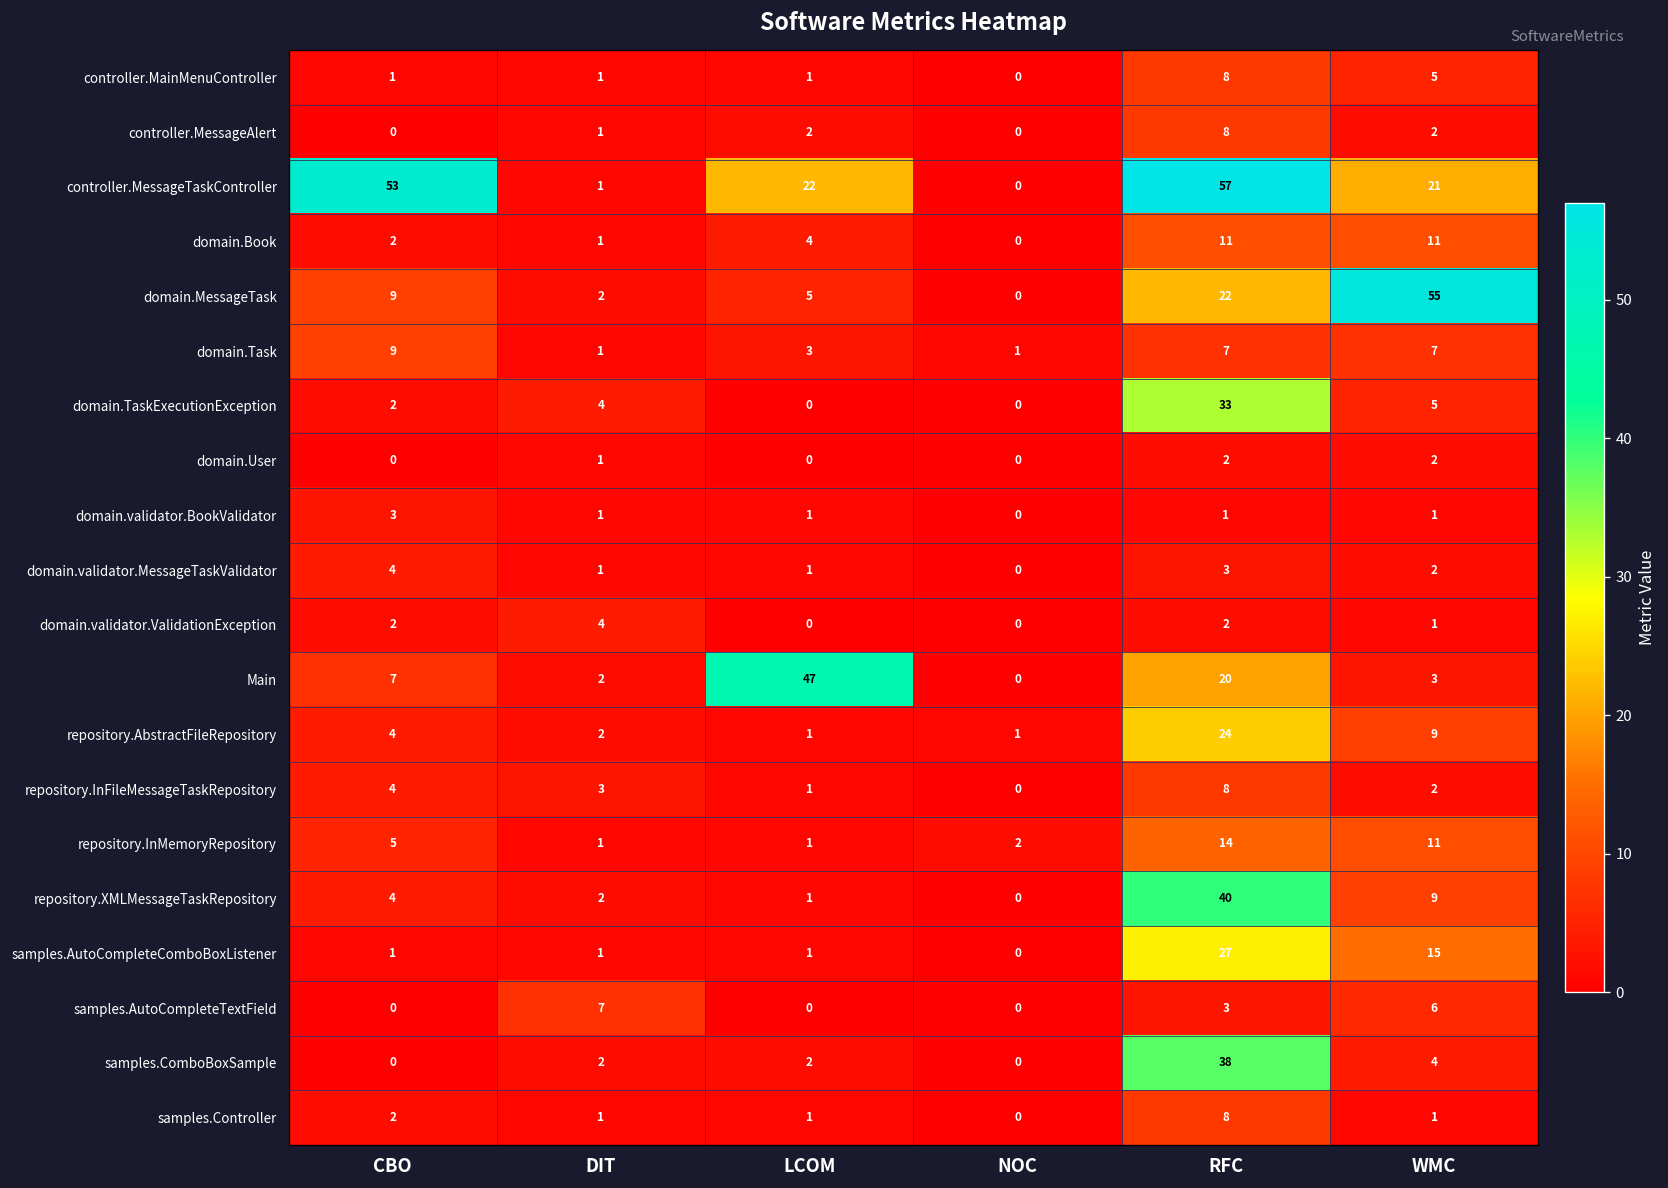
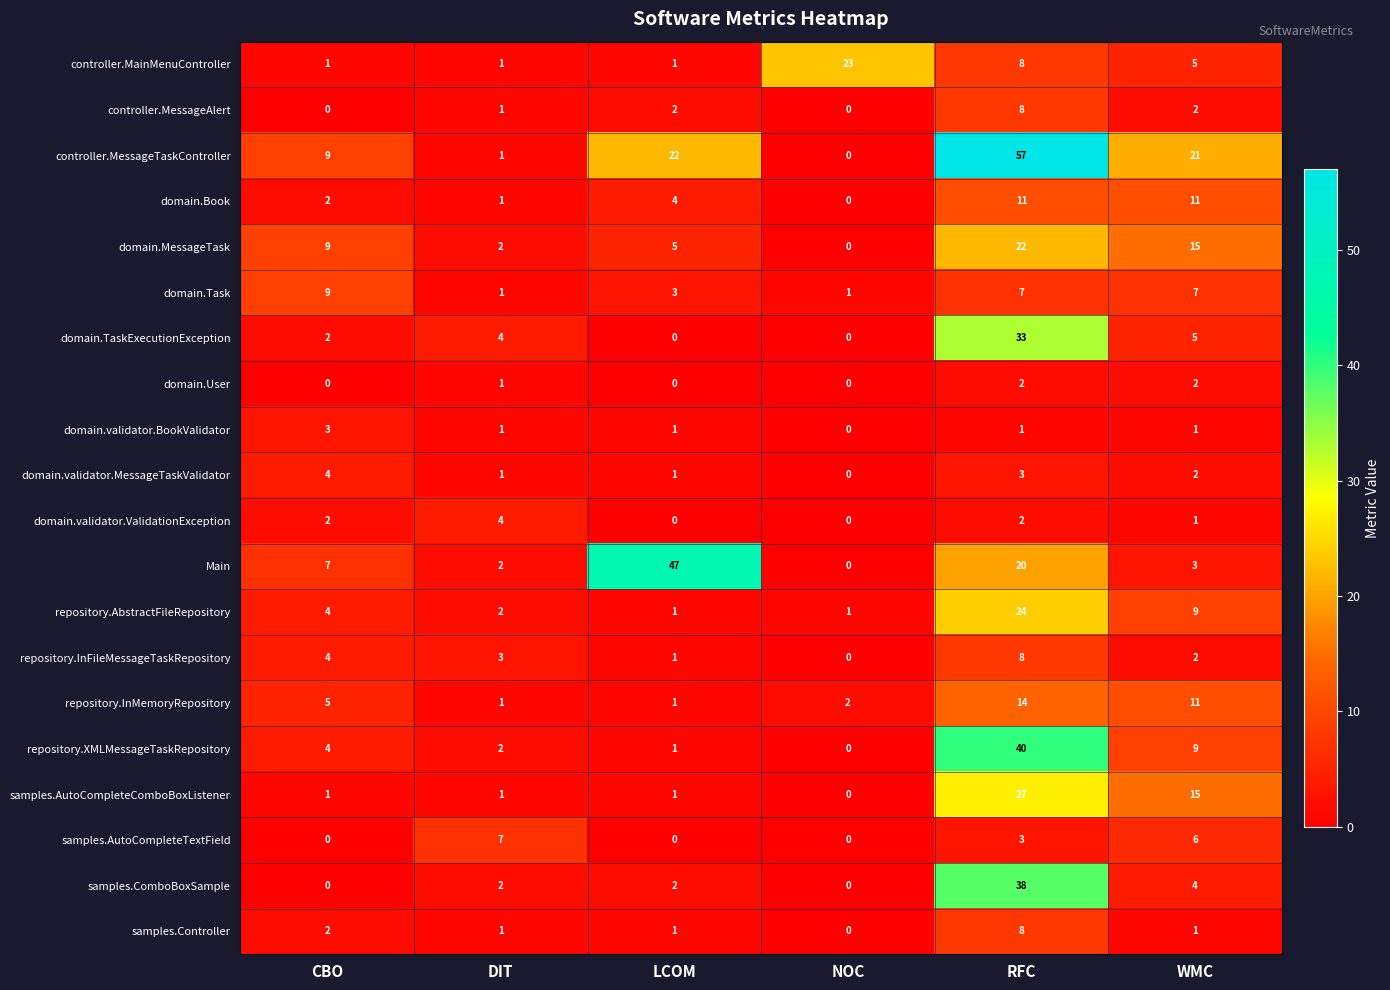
  {
    "controller.MainMenuController": {
      "CBO": 1,
      "DIT": 1,
      "LCOM": 1,
-     "NOC": 0,
+     "NOC": 23,
      "RFC": 8,
      "WMC": 5
    },
    "controller.MessageAlert": {
      "CBO": 0,
      "DIT": 1,
      "LCOM": 2,
      "NOC": 0,
      "RFC": 8,
      "WMC": 2
    },
    "controller.MessageTaskController": {
-     "CBO": 53,
+     "CBO": 9,
      "DIT": 1,
      "LCOM": 22,
      "NOC": 0,
      "RFC": 57,
      "WMC": 21
    },
    "domain.Book": {
      "CBO": 2,
      "DIT": 1,
      "LCOM": 4,
      "NOC": 0,
      "RFC": 11,
      "WMC": 11
    },
    "domain.MessageTask": {
      "CBO": 9,
      "DIT": 2,
      "LCOM": 5,
      "NOC": 0,
      "RFC": 22,
-     "WMC": 55
+     "WMC": 15
    },
    "domain.Task": {
      "CBO": 9,
      "DIT": 1,
      "LCOM": 3,
      "NOC": 1,
      "RFC": 7,
      "WMC": 7
    },
    "domain.TaskExecutionException": {
      "CBO": 2,
      "DIT": 4,
      "LCOM": 0,
      "NOC": 0,
      "RFC": 33,
      "WMC": 5
    },
    "domain.User": {
      "CBO": 0,
      "DIT": 1,
      "LCOM": 0,
      "NOC": 0,
      "RFC": 2,
      "WMC": 2
    },
    "domain.validator.BookValidator": {
      "CBO": 3,
      "DIT": 1,
      "LCOM": 1,
      "NOC": 0,
      "RFC": 1,
      "WMC": 1
    },
    "domain.validator.MessageTaskValidator": {
      "CBO": 4,
      "DIT": 1,
      "LCOM": 1,
      "NOC": 0,
      "RFC": 3,
      "WMC": 2
    },
    "domain.validator.ValidationException": {
      "CBO": 2,
      "DIT": 4,
      "LCOM": 0,
      "NOC": 0,
      "RFC": 2,
      "WMC": 1
    },
    "Main": {
      "CBO": 7,
      "DIT": 2,
      "LCOM": 47,
      "NOC": 0,
      "RFC": 20,
      "WMC": 3
    },
    "repository.AbstractFileRepository": {
      "CBO": 4,
      "DIT": 2,
      "LCOM": 1,
      "NOC": 1,
      "RFC": 24,
      "WMC": 9
    },
    "repository.InFileMessageTaskRepository": {
      "CBO": 4,
      "DIT": 3,
      "LCOM": 1,
      "NOC": 0,
      "RFC": 8,
      "WMC": 2
    },
    "repository.InMemoryRepository": {
      "CBO": 5,
      "DIT": 1,
      "LCOM": 1,
      "NOC": 2,
      "RFC": 14,
      "WMC": 11
    },
    "repository.XMLMessageTaskRepository": {
      "CBO": 4,
      "DIT": 2,
      "LCOM": 1,
      "NOC": 0,
      "RFC": 40,
      "WMC": 9
    },
    "samples.AutoCompleteComboBoxListener": {
      "CBO": 1,
      "DIT": 1,
      "LCOM": 1,
      "NOC": 0,
      "RFC": 27,
      "WMC": 15
    },
    "samples.AutoCompleteTextField": {
      "CBO": 0,
      "DIT": 7,
      "LCOM": 0,
      "NOC": 0,
      "RFC": 3,
      "WMC": 6
    },
    "samples.ComboBoxSample": {
      "CBO": 0,
      "DIT": 2,
      "LCOM": 2,
      "NOC": 0,
      "RFC": 38,
      "WMC": 4
    },
    "samples.Controller": {
      "CBO": 2,
      "DIT": 1,
      "LCOM": 1,
      "NOC": 0,
      "RFC": 8,
      "WMC": 1
    }
  }
